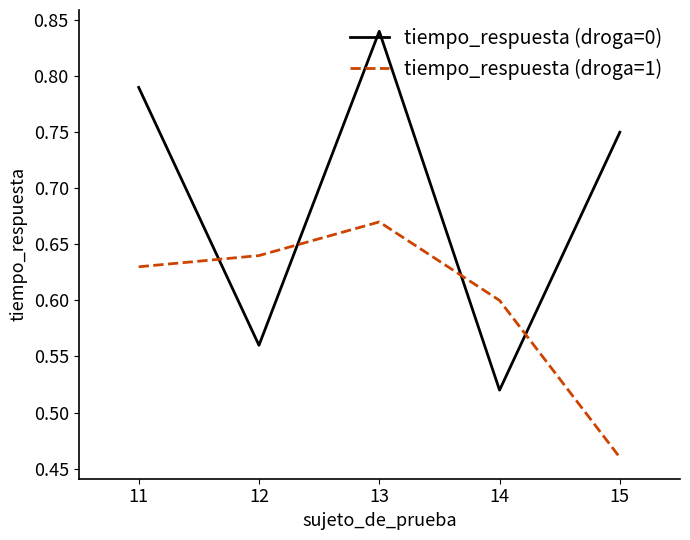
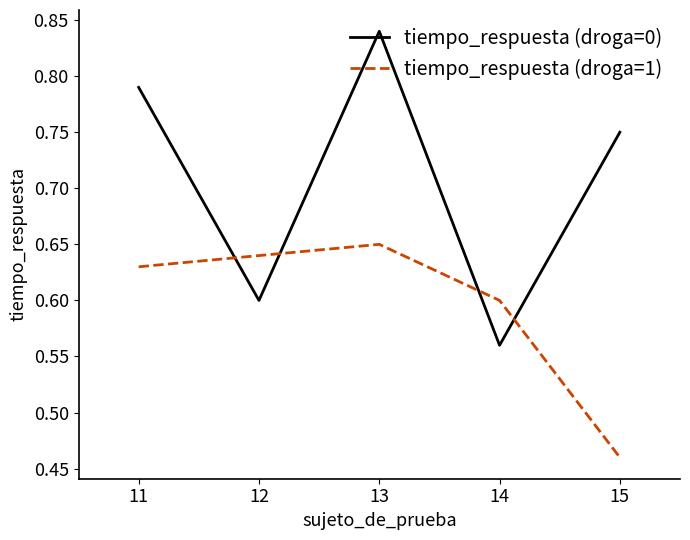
  {
    "tiempo_respuesta (droga=0)": {
      "11": 0.79,
-     "12": 0.56,
+     "12": 0.60,
      "13": 0.84,
-     "14": 0.52,
+     "14": 0.56,
      "15": 0.75
    },
    "tiempo_respuesta (droga=1)": {
      "11": 0.63,
      "12": 0.64,
-     "13": 0.67,
+     "13": 0.65,
      "14": 0.60,
      "15": 0.46
    }
  }
